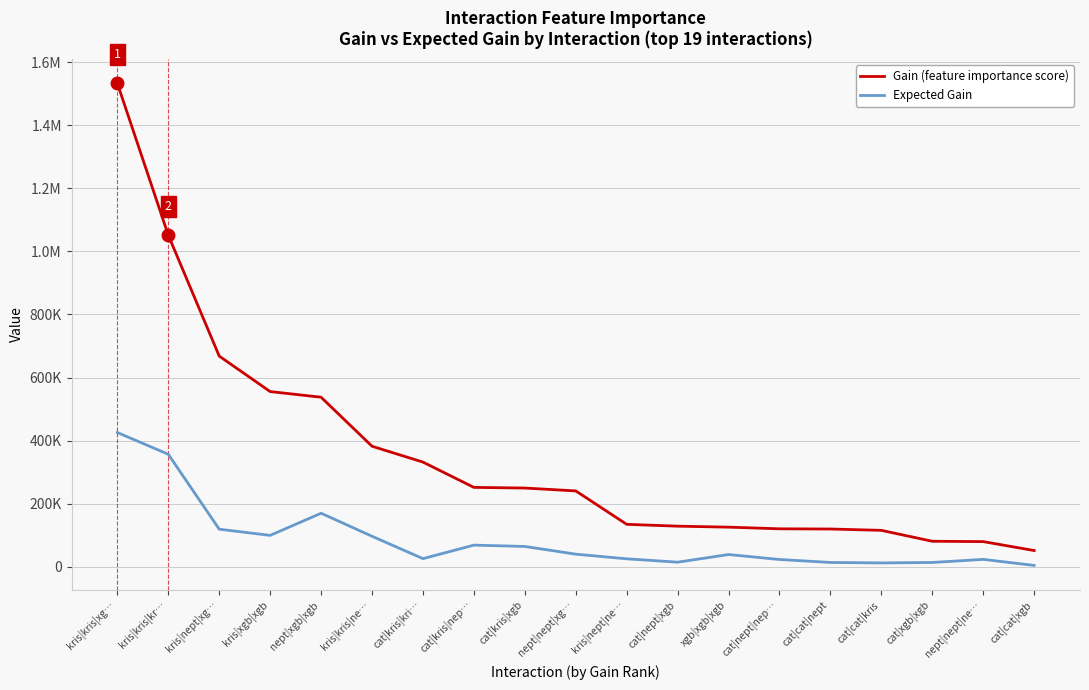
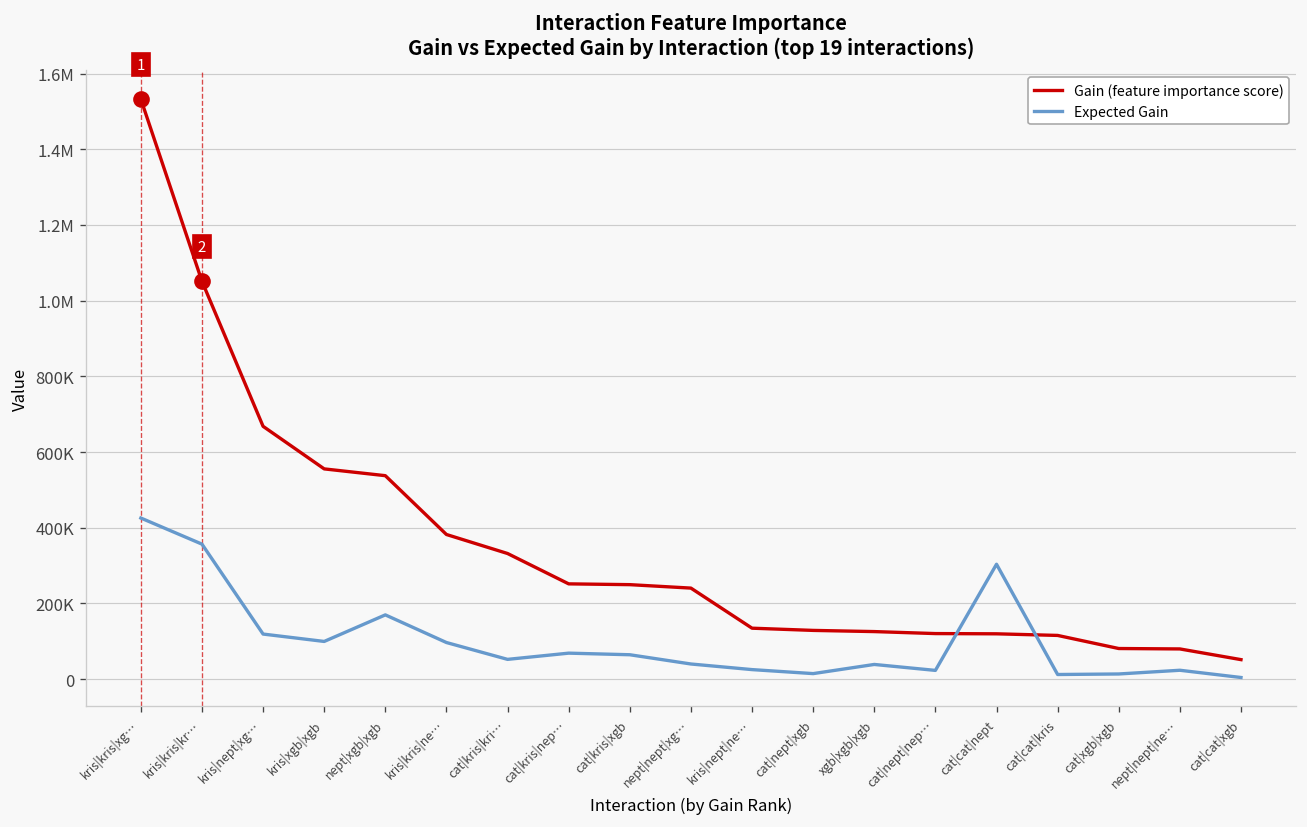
  {
    "Expected Gain": {
      "kris|kris|xg…": 430000,
      "kris|kris|kr…": 360000,
      "kris|nept|xg…": 120000,
      "kris|xgb|xgb": 100000,
      "nept|xgb|xgb": 170000,
      "kris|kris|ne…": 100000,
-     "cat|kris|kri…": 30000,
+     "cat|kris|kri…": 50000,
      "cat|kris|nep…": 70000,
      "cat|kris|xgb": 60000,
      "nept|nept|xg…": 40000,
      "kris|nept|ne…": 30000,
      "cat|nept|xgb": 10000,
      "xgb|xgb|xgb": 40000,
      "cat|nept|nep…": 20000,
-     "cat|cat|nept": 10000,
+     "cat|cat|nept": 300000,
      "cat|cat|kris": 10000,
      "cat|xgb|xgb": 10000,
      "nept|nept|ne…": 20000,
      "cat|cat|xgb": 0
    }
  }
